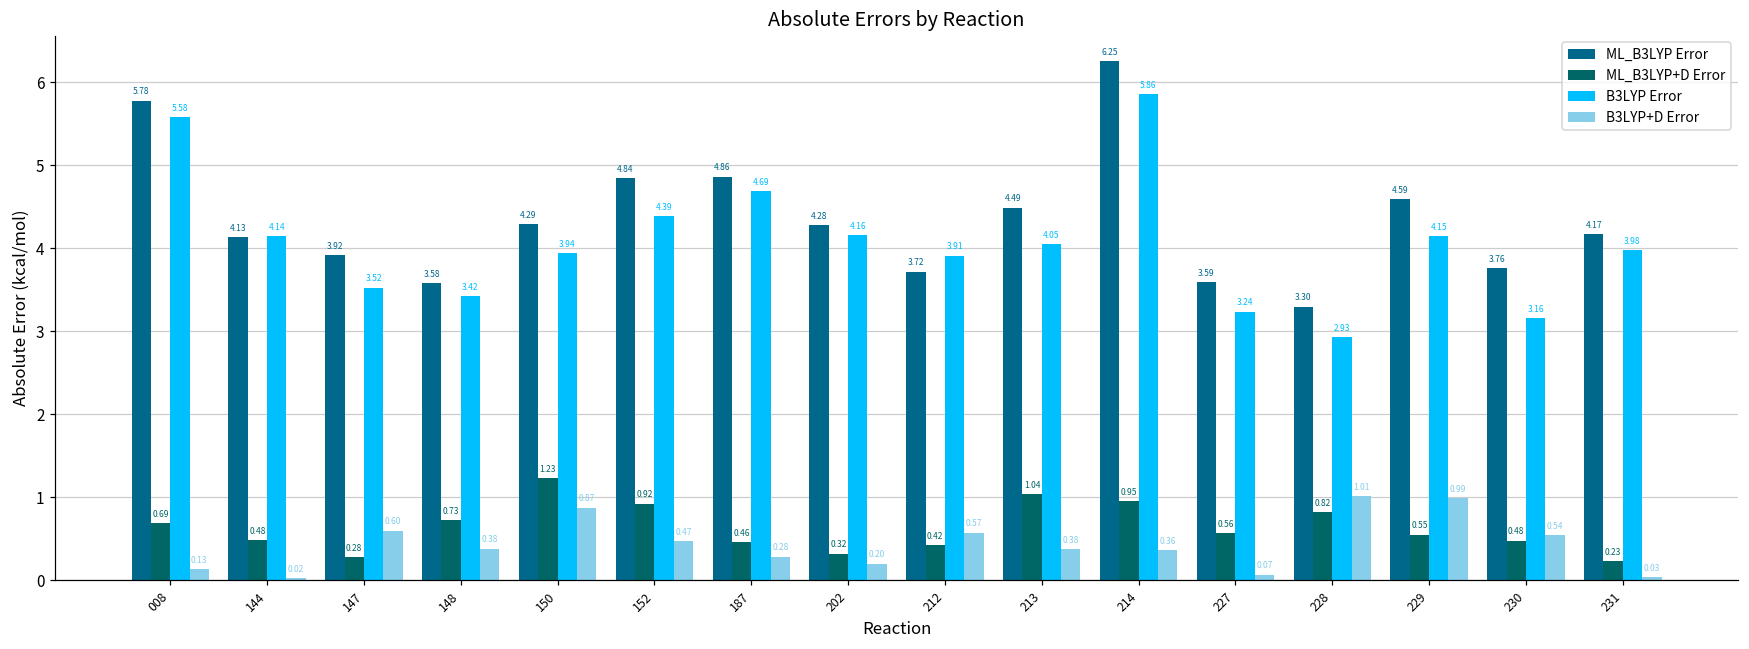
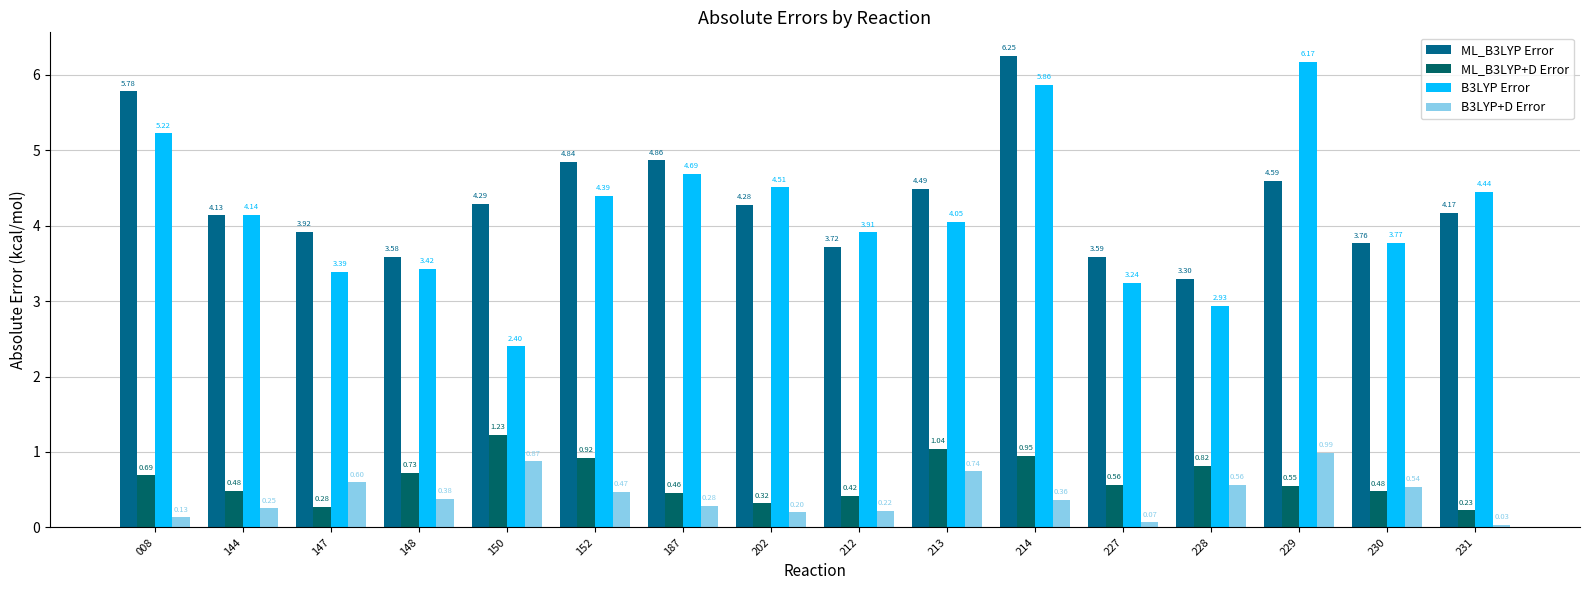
  {
    "B3LYP Error": {
-     "008": 5.58,
+     "008": 5.22,
      "144": 4.14,
-     "147": 3.52,
+     "147": 3.39,
      "148": 3.42,
-     "150": 3.94,
+     "150": 2.40,
      "152": 4.39,
      "187": 4.69,
-     "202": 4.16,
+     "202": 4.51,
      "212": 3.91,
      "213": 4.05,
      "214": 5.86,
      "227": 3.24,
      "228": 2.93,
-     "229": 4.15,
-     "230": 3.16,
-     "231": 3.98
+     "229": 6.17,
+     "230": 3.77,
+     "231": 4.44
    },
    "B3LYP+D Error": {
      "008": 0.13,
-     "144": 0.02,
+     "144": 0.25,
      "147": 0.60,
      "148": 0.38,
      "150": 0.87,
      "152": 0.47,
      "187": 0.28,
      "202": 0.20,
-     "212": 0.57,
-     "213": 0.38,
+     "212": 0.22,
+     "213": 0.74,
      "214": 0.36,
      "227": 0.07,
-     "228": 1.01,
+     "228": 0.56,
      "229": 0.99,
      "230": 0.54,
      "231": 0.03
    }
  }
